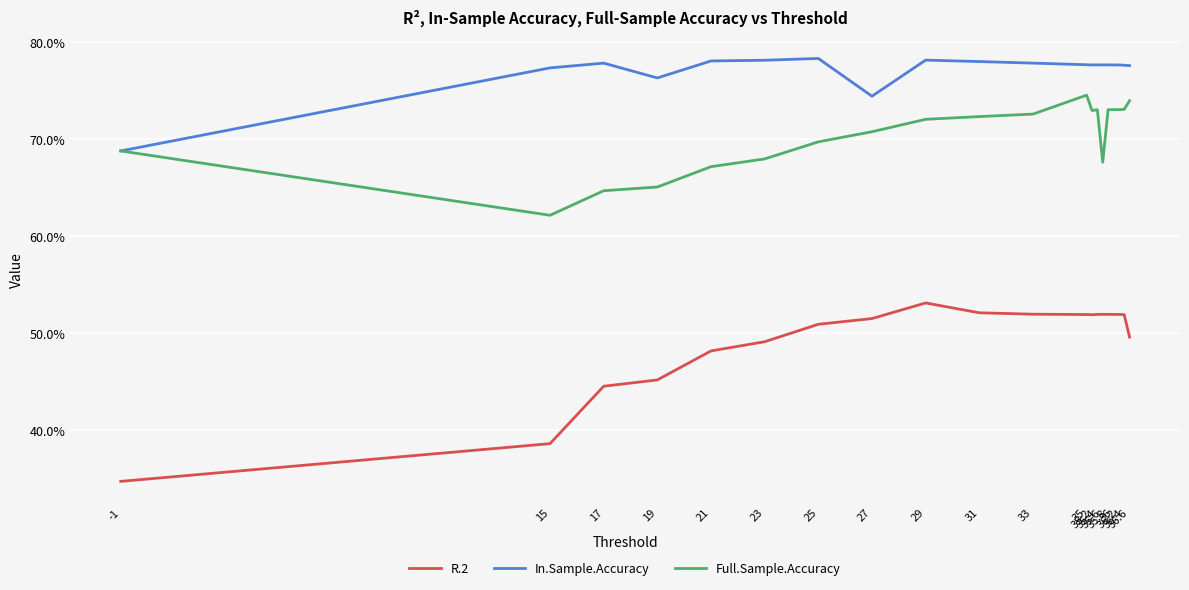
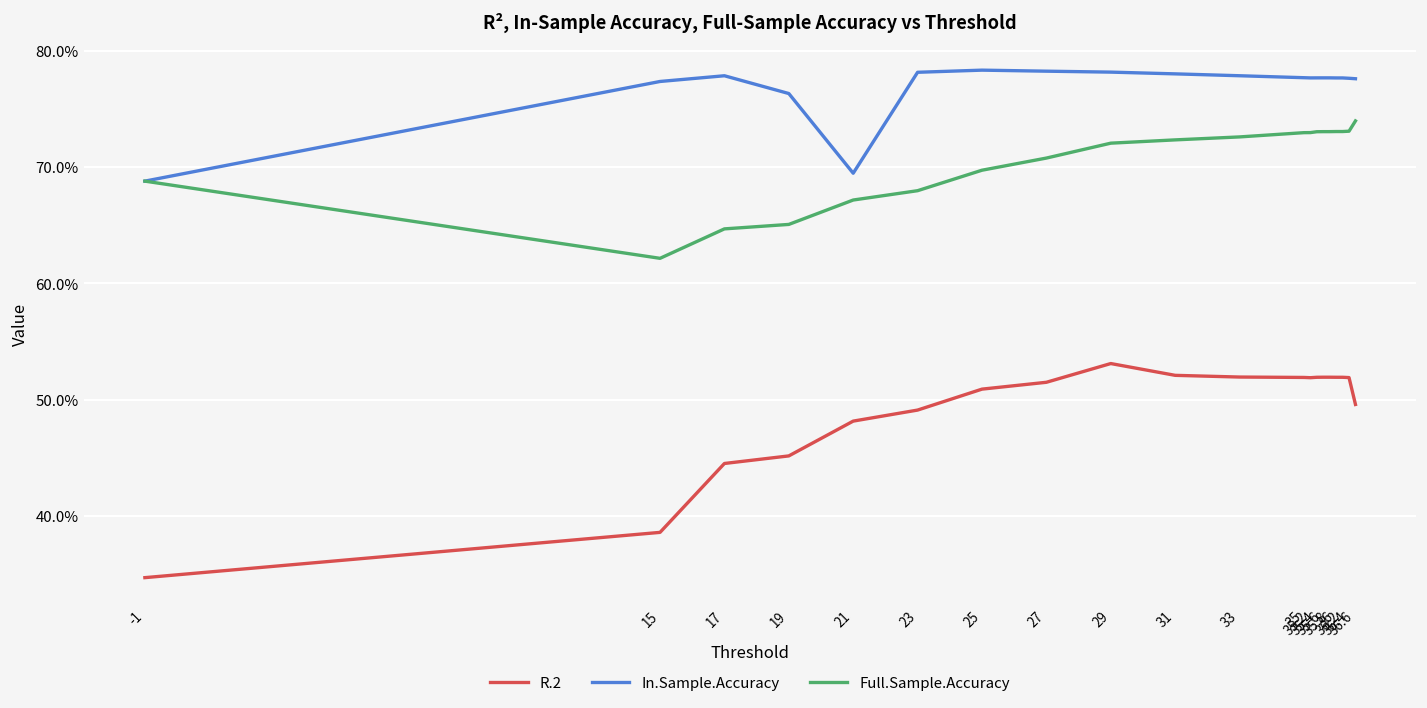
  {
    "R.2": {
      "-1": "35%",
      "15": "39%",
      "17": "45%",
      "19": "45%",
      "21": "48%",
      "23": "49%",
      "25": "51%",
      "27": "52%",
      "29": "53%",
      "31": "52%",
      "33": "52%",
      "35": "52%",
      "35.2": "52%",
      "35.4": "52%",
      "35.6": "52%",
      "35.8": "52%",
      "36": "52%",
      "36.2": "52%",
      "36.4": "52%",
      "36.6": "50%"
    },
    "In.Sample.Accuracy": {
      "15": "77%",
      "17": "78%",
      "19": "76%",
-     "21": "78%",
+     "21": "69%",
      "23": "78%",
      "25": "78%",
-     "27": "74%",
+     "27": "78%",
      "29": "78%",
      "31": "78%",
      "33": "78%",
      "35": "78%",
      "35.2": "78%",
      "35.4": "78%",
      "35.6": "78%",
      "35.8": "78%",
      "36": "78%",
      "36.2": "78%",
      "36.4": "78%",
      "36.6": "78%"
    },
    "Full.Sample.Accuracy": {
      "15": "62%",
      "17": "65%",
      "19": "65%",
      "21": "67%",
      "23": "68%",
      "25": "70%",
      "27": "71%",
      "29": "72%",
      "31": "72%",
      "33": "73%",
-     "35": "75%",
+     "35": "73%",
      "35.2": "73%",
      "35.4": "73%",
-     "35.6": "68%",
+     "35.6": "73%",
      "35.8": "73%",
      "36": "73%",
      "36.2": "73%",
      "36.4": "73%",
      "36.6": "74%"
    }
  }
